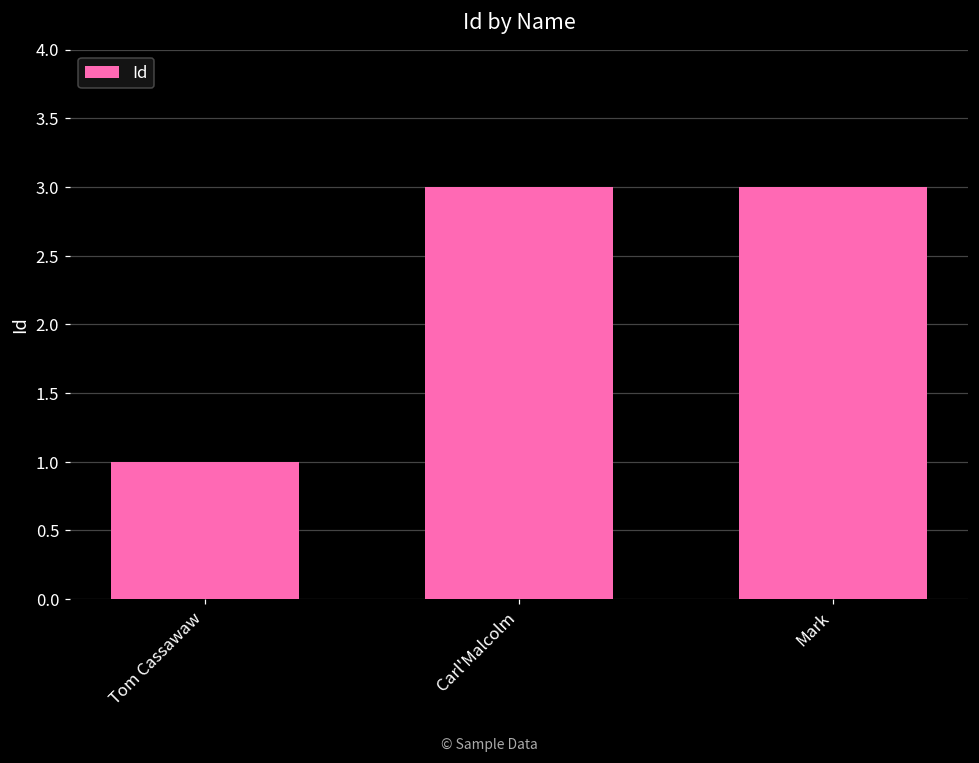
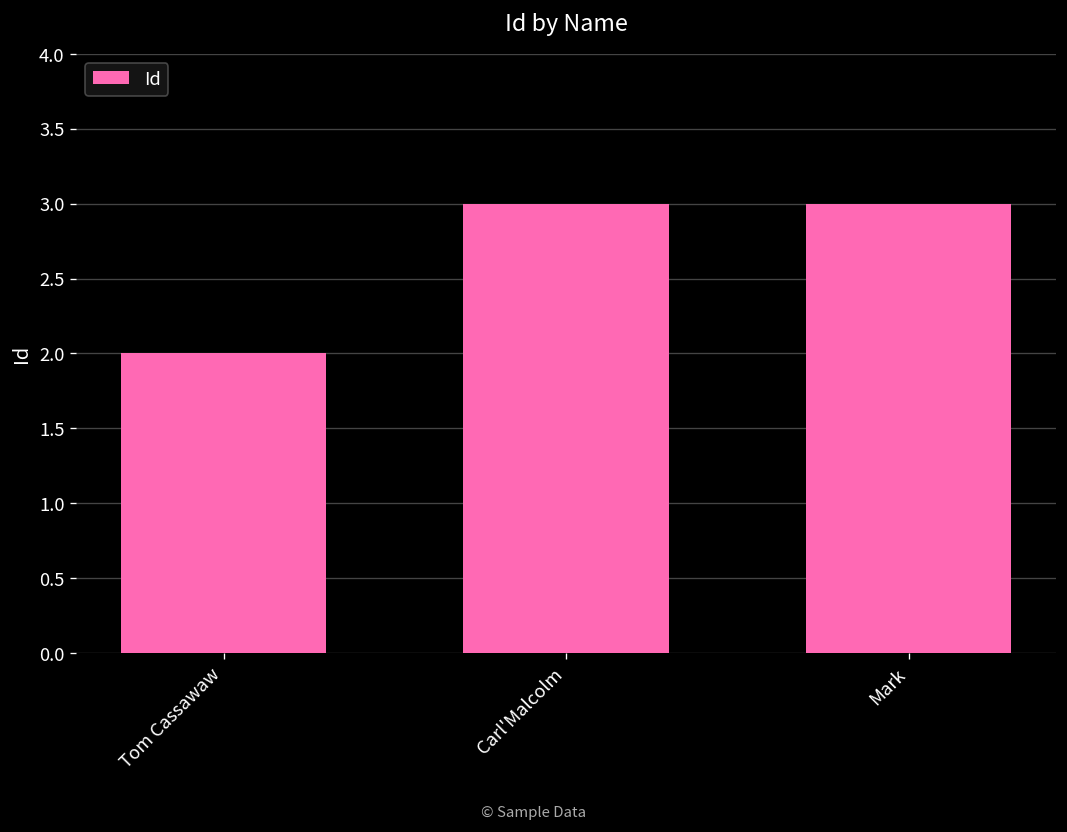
  {
-   "Tom Cassawaw": 1,
+   "Tom Cassawaw": 2,
    "Carl'Malcolm": 3,
    "Mark": 3
  }
